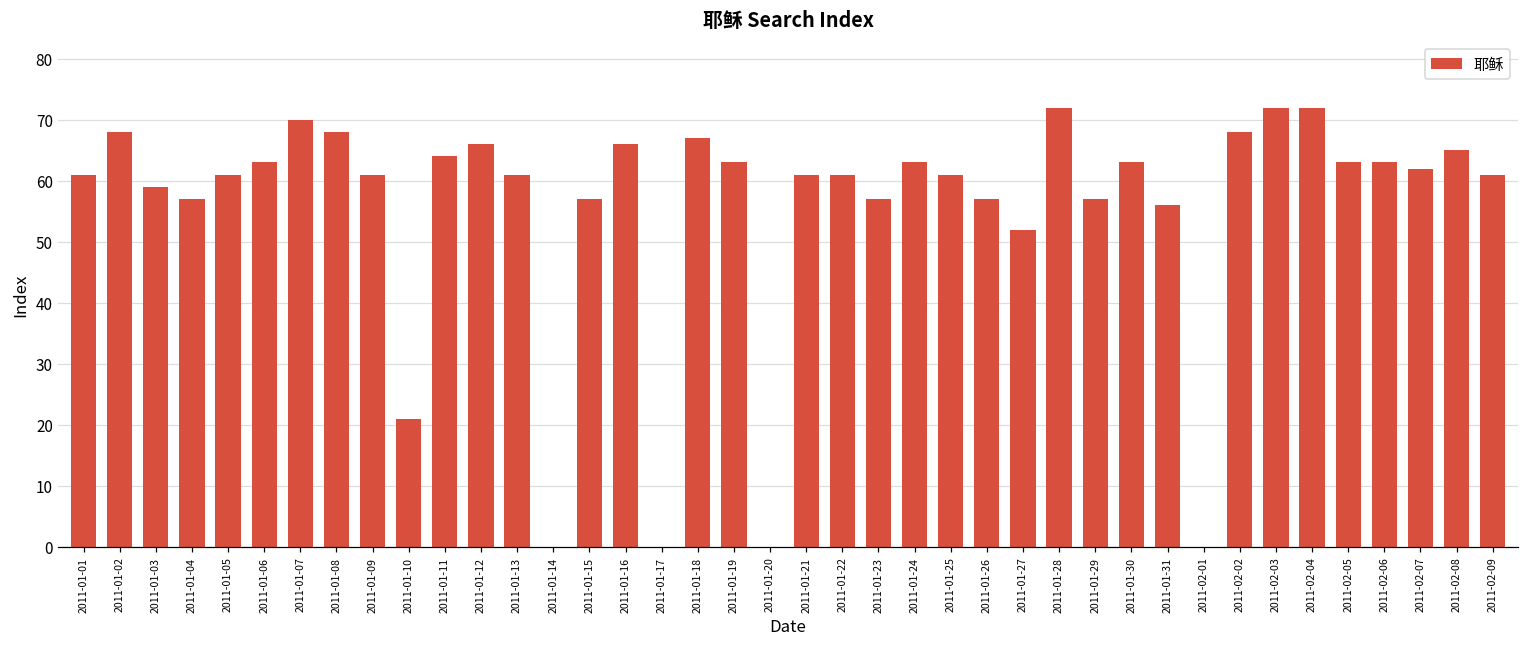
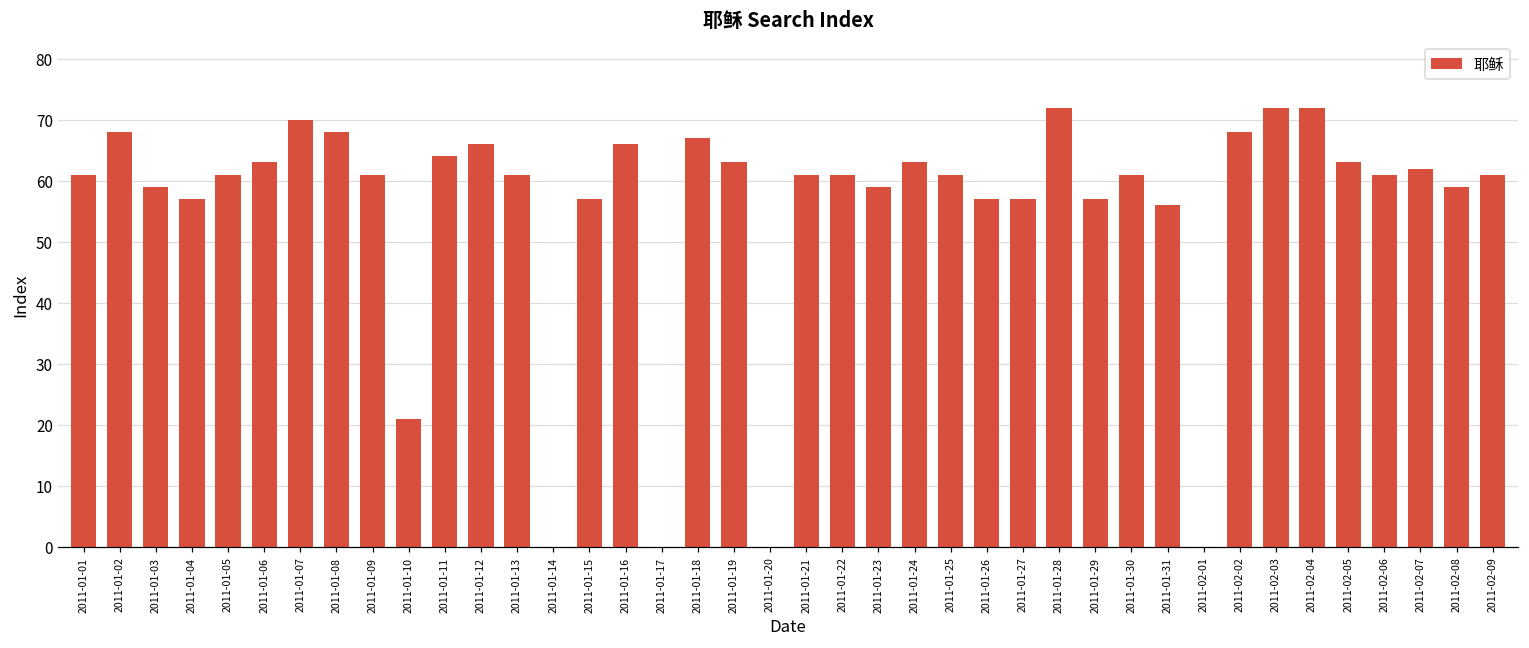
  {
    "2011-01-01": 61,
    "2011-01-02": 68,
    "2011-01-03": 59,
    "2011-01-04": 57,
    "2011-01-05": 61,
    "2011-01-06": 63,
    "2011-01-07": 70,
    "2011-01-08": 68,
    "2011-01-09": 61,
    "2011-01-10": 21,
    "2011-01-11": 64,
    "2011-01-12": 66,
    "2011-01-13": 61,
    "2011-01-14": 0,
    "2011-01-15": 57,
    "2011-01-16": 66,
    "2011-01-17": 0,
    "2011-01-18": 67,
    "2011-01-19": 63,
    "2011-01-20": 0,
    "2011-01-21": 61,
    "2011-01-22": 61,
-   "2011-01-23": 57,
+   "2011-01-23": 59,
    "2011-01-24": 63,
    "2011-01-25": 61,
    "2011-01-26": 57,
-   "2011-01-27": 52,
+   "2011-01-27": 57,
    "2011-01-28": 72,
    "2011-01-29": 57,
-   "2011-01-30": 63,
+   "2011-01-30": 61,
    "2011-01-31": 56,
    "2011-02-01": 0,
    "2011-02-02": 68,
    "2011-02-03": 72,
    "2011-02-04": 72,
    "2011-02-05": 63,
-   "2011-02-06": 63,
+   "2011-02-06": 61,
    "2011-02-07": 62,
-   "2011-02-08": 65,
+   "2011-02-08": 59,
    "2011-02-09": 61
  }
